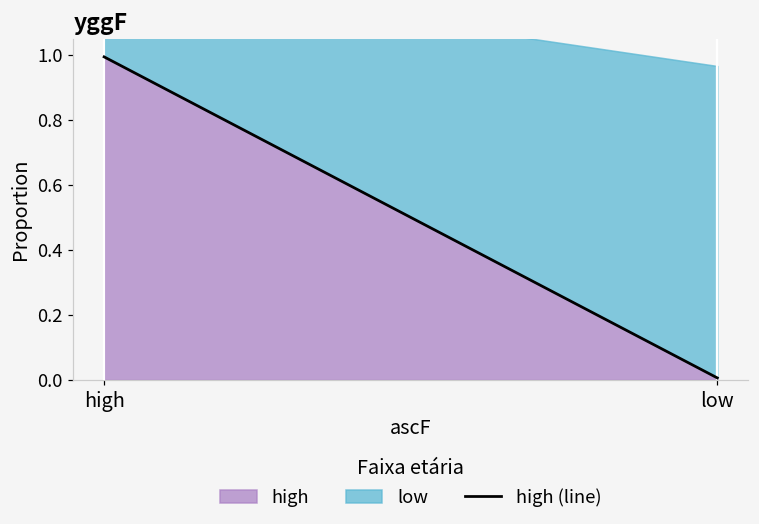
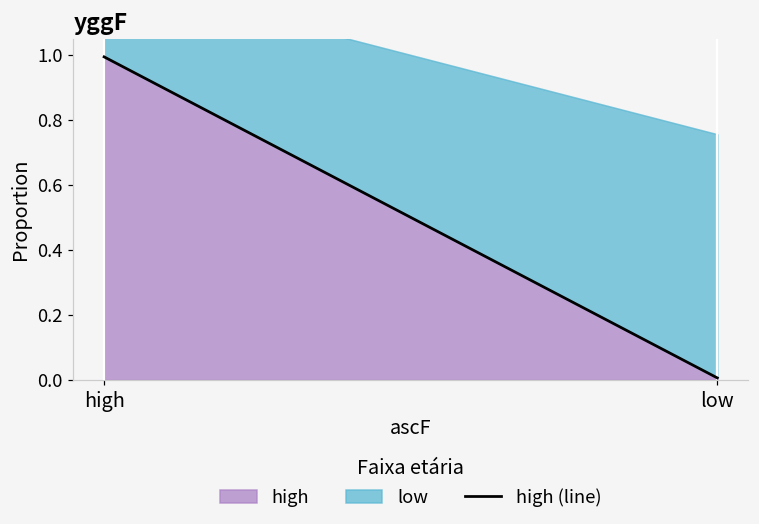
  {
    "high": {
      "high": 0.99,
      "low": 0.01
    },
    "low": {
-     "low": 0.96
+     "low": 0.75
    }
  }
